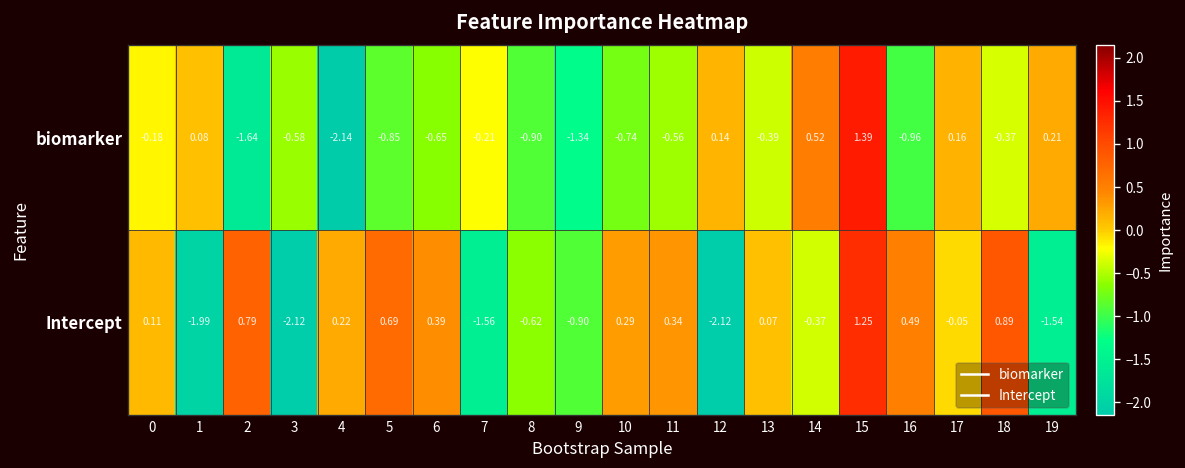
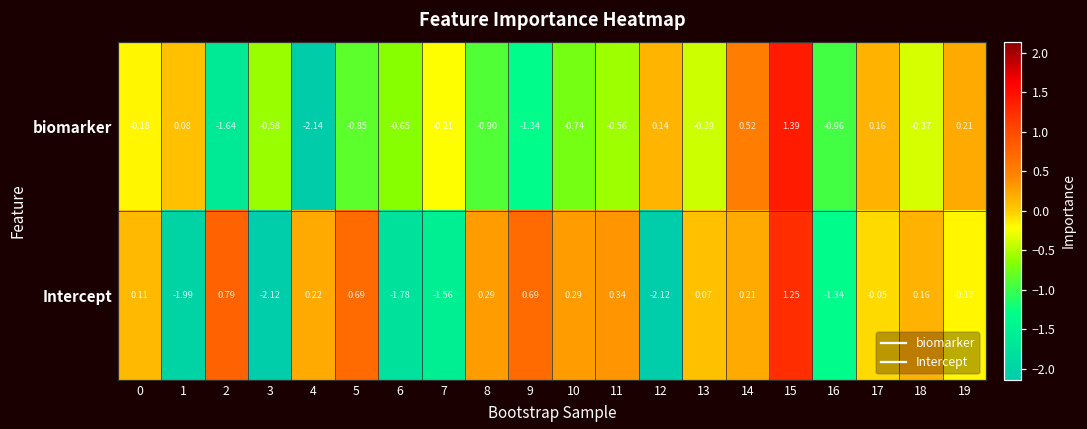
  {
    "biomarker": {
      "0": -0.18,
      "1": 0.08,
      "2": -1.64,
      "3": -0.58,
      "4": -2.14,
      "5": -0.85,
      "6": -0.65,
      "7": -0.21,
      "8": -0.90,
      "9": -1.34,
      "10": -0.74,
      "11": -0.56,
      "12": 0.14,
      "13": -0.39,
      "14": 0.52,
      "15": 1.39,
      "16": -0.96,
      "17": 0.16,
      "18": -0.37,
      "19": 0.21
    },
    "Intercept": {
      "0": 0.11,
      "1": -1.99,
      "2": 0.79,
      "3": -2.12,
      "4": 0.22,
      "5": 0.69,
-     "6": 0.39,
+     "6": -1.78,
      "7": -1.56,
-     "8": -0.62,
-     "9": -0.90,
+     "8": 0.29,
+     "9": 0.69,
      "10": 0.29,
      "11": 0.34,
      "12": -2.12,
      "13": 0.07,
-     "14": -0.37,
+     "14": 0.21,
      "15": 1.25,
-     "16": 0.49,
+     "16": -1.34,
      "17": -0.05,
-     "18": 0.89,
-     "19": -1.54
+     "18": 0.16,
+     "19": -0.17
    }
  }
